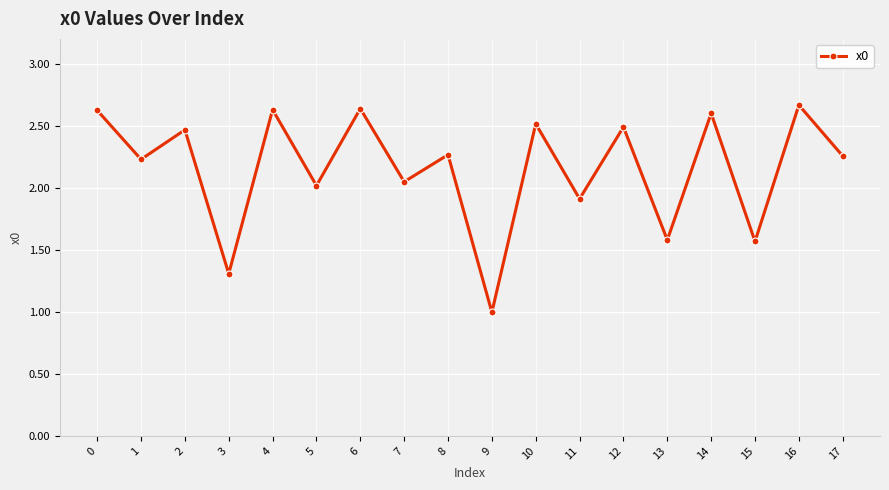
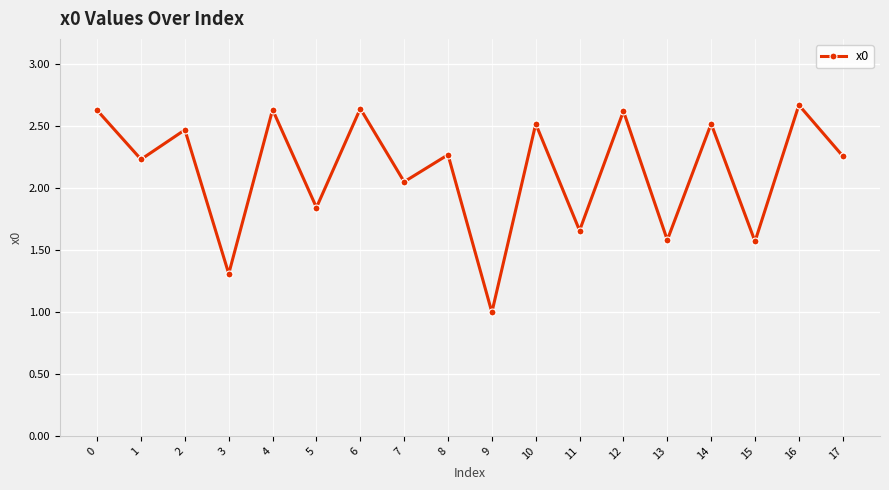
  {
    "0": 2.62,
    "1": 2.23,
    "2": 2.47,
    "3": 1.31,
    "4": 2.63,
-   "5": 2.02,
+   "5": 1.84,
    "6": 2.64,
    "7": 2.05,
    "8": 2.27,
    "9": 1.00,
    "10": 2.51,
-   "11": 1.91,
-   "12": 2.49,
+   "11": 1.65,
+   "12": 2.62,
    "13": 1.58,
-   "14": 2.60,
+   "14": 2.52,
    "15": 1.57,
    "16": 2.67,
    "17": 2.26
  }
